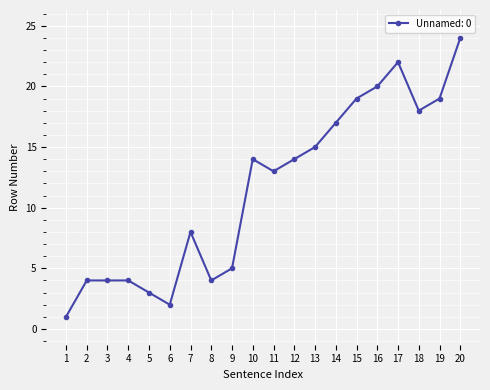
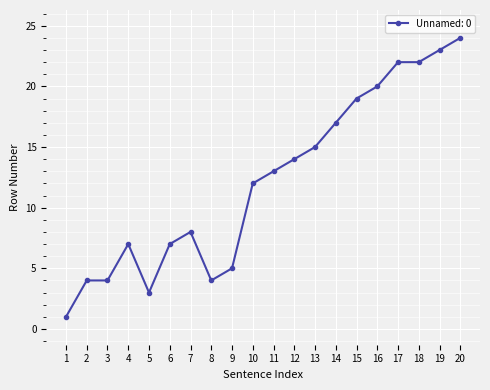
  {
    "1": 1,
    "2": 4,
    "3": 4,
-   "4": 4,
+   "4": 7,
    "5": 3,
-   "6": 2,
+   "6": 7,
    "7": 8,
    "8": 4,
    "9": 5,
-   "10": 14,
+   "10": 12,
    "11": 13,
    "12": 14,
    "13": 15,
    "14": 17,
    "15": 19,
    "16": 20,
    "17": 22,
-   "18": 18,
-   "19": 19,
+   "18": 22,
+   "19": 23,
    "20": 24
  }
